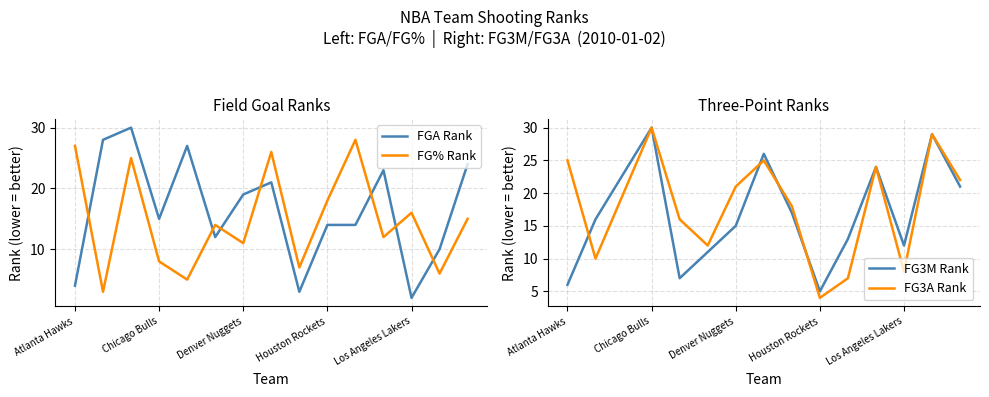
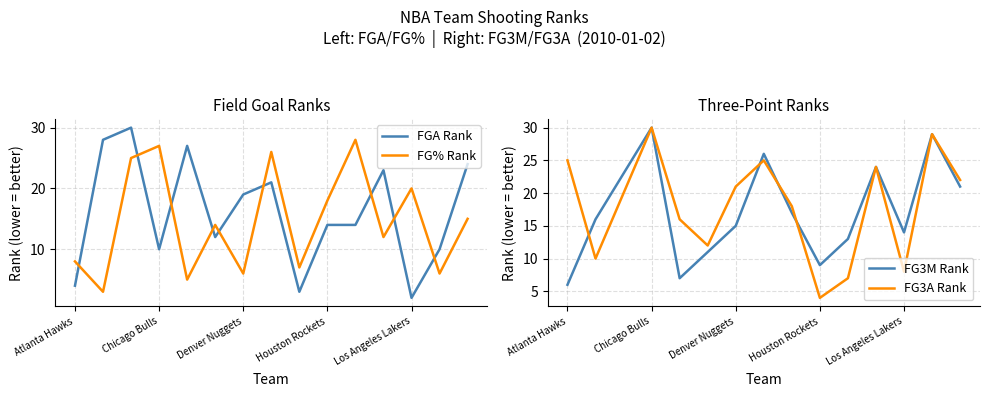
  {
    "Field Goal Ranks": {
      "FGA Rank": {
        "Atlanta Hawks": 4,
-       "Chicago Bulls": 15,
+       "Chicago Bulls": 10,
        "Denver Nuggets": 19,
        "Houston Rockets": 14,
        "Los Angeles Lakers": 2
      },
      "FG% Rank": {
-       "Atlanta Hawks": 27,
-       "Chicago Bulls": 8,
-       "Denver Nuggets": 11,
+       "Atlanta Hawks": 8,
+       "Chicago Bulls": 27,
+       "Denver Nuggets": 6,
        "Houston Rockets": 18,
-       "Los Angeles Lakers": 16
+       "Los Angeles Lakers": 20
      }
    },
    "Three-Point Ranks": {
      "FG3M Rank": {
        "Atlanta Hawks": 6,
        "Denver Nuggets": 15,
-       "Houston Rockets": 5,
-       "Los Angeles Lakers": 12
+       "Houston Rockets": 9,
+       "Los Angeles Lakers": 14
      },
      "FG3A Rank": {
        "Atlanta Hawks": 25,
        "Denver Nuggets": 21,
        "Houston Rockets": 4
      }
    }
  }
